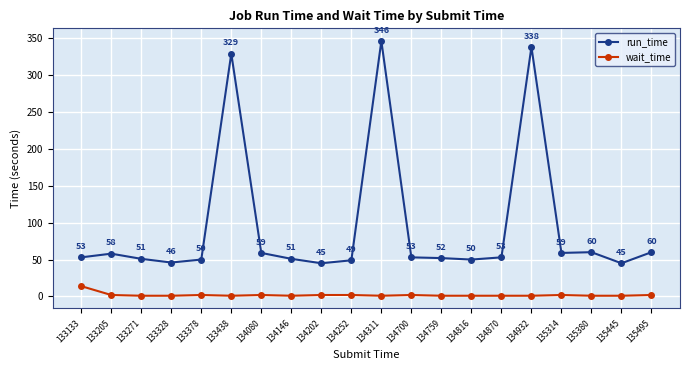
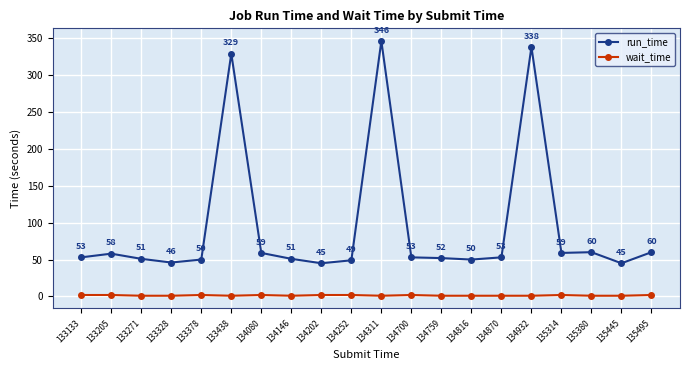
  {
    "run_time": {
      "133133": 53,
      "133205": 58,
      "133271": 51,
      "133328": 46,
      "133378": 50,
      "133438": 329,
      "134080": 59,
      "134146": 51,
      "134202": 45,
      "134252": 49,
      "134311": 346,
      "134700": 53,
      "134759": 52,
      "134816": 50,
      "134870": 53,
      "134932": 338,
      "135314": 59,
      "135380": 60,
      "135445": 45,
      "135495": 60
    },
    "wait_time": {
-     "133133": 10,
+     "133133": 0,
      "133205": 0,
      "133271": 0,
      "133328": 0,
      "133378": 0,
      "133438": 0,
      "134080": 0,
      "134146": 0,
      "134202": 0,
      "134252": 0,
      "134311": 0,
      "134700": 0,
      "134759": 0,
      "134816": 0,
      "134870": 0,
      "134932": 0,
      "135314": 0,
      "135380": 0,
      "135445": 0,
      "135495": 0
    }
  }
